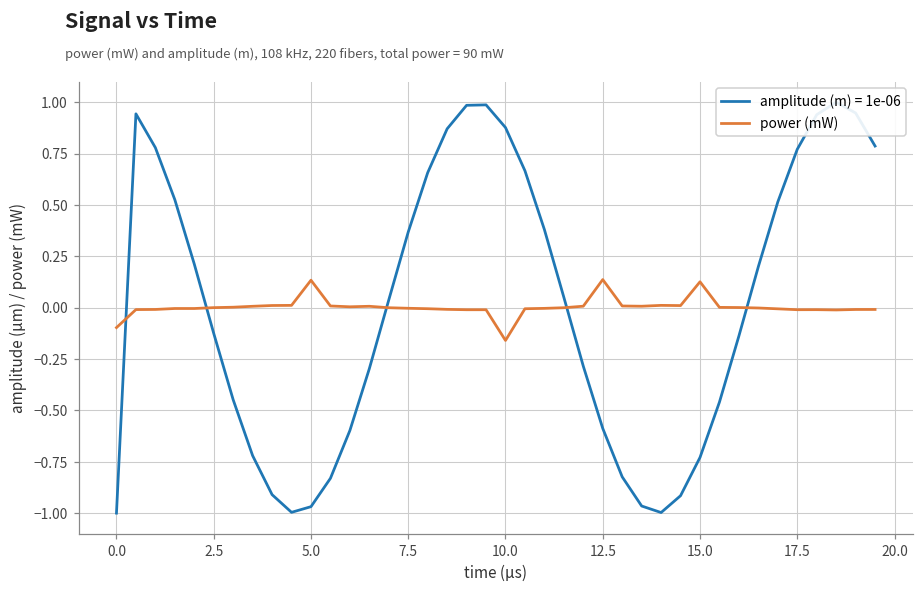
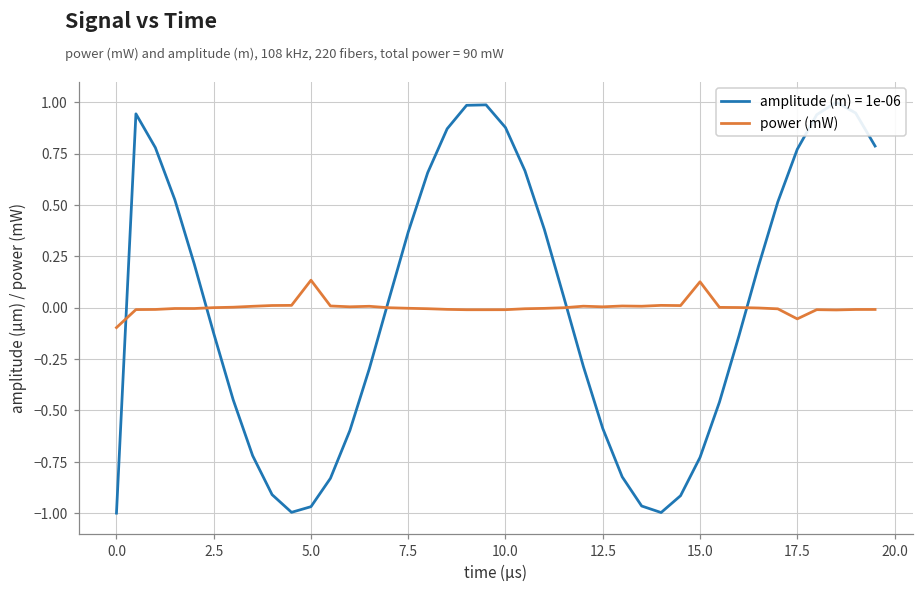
  {
    "amplitude (m) = 1e-06": {
      "0.0": -1.00,
      "2.5": -0.13,
      "5.0": -0.97,
      "7.5": 0.37,
      "10.0": 0.88,
      "12.5": -0.59,
      "15.0": -0.73,
      "17.5": 0.77
    },
    "power (mW)": {
      "0.0": -0.10,
      "2.5": 0.00,
      "5.0": 0.13,
      "7.5": 0.00,
-     "10.0": -0.16,
-     "12.5": 0.14,
+     "10.0": -0.01,
+     "12.5": 0.00,
      "15.0": 0.13,
-     "17.5": -0.01
+     "17.5": -0.05
    }
  }
